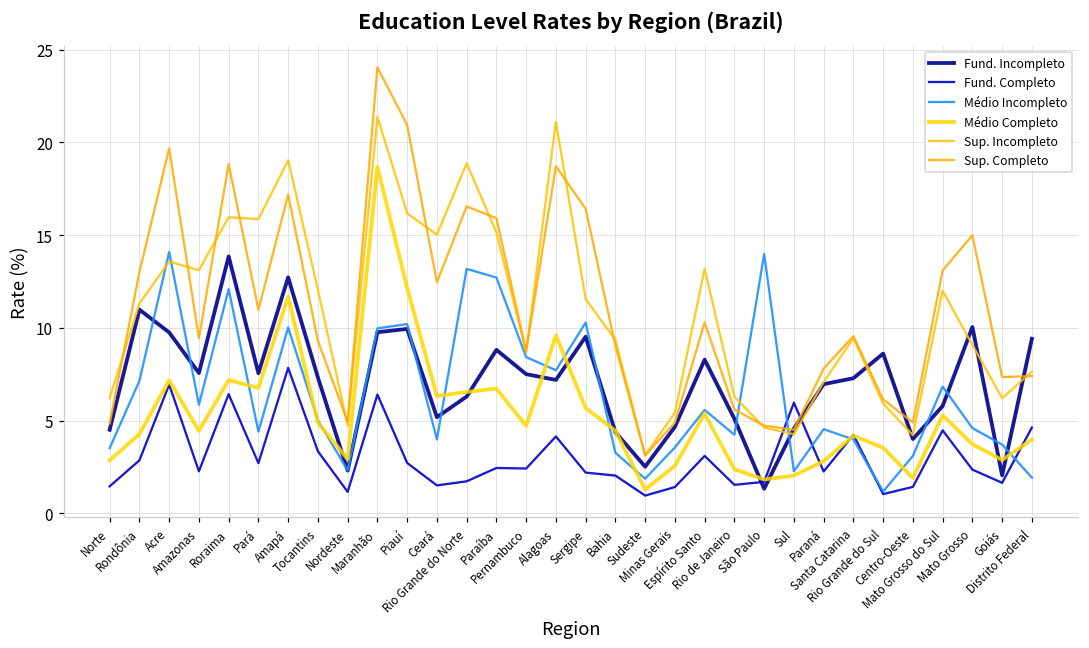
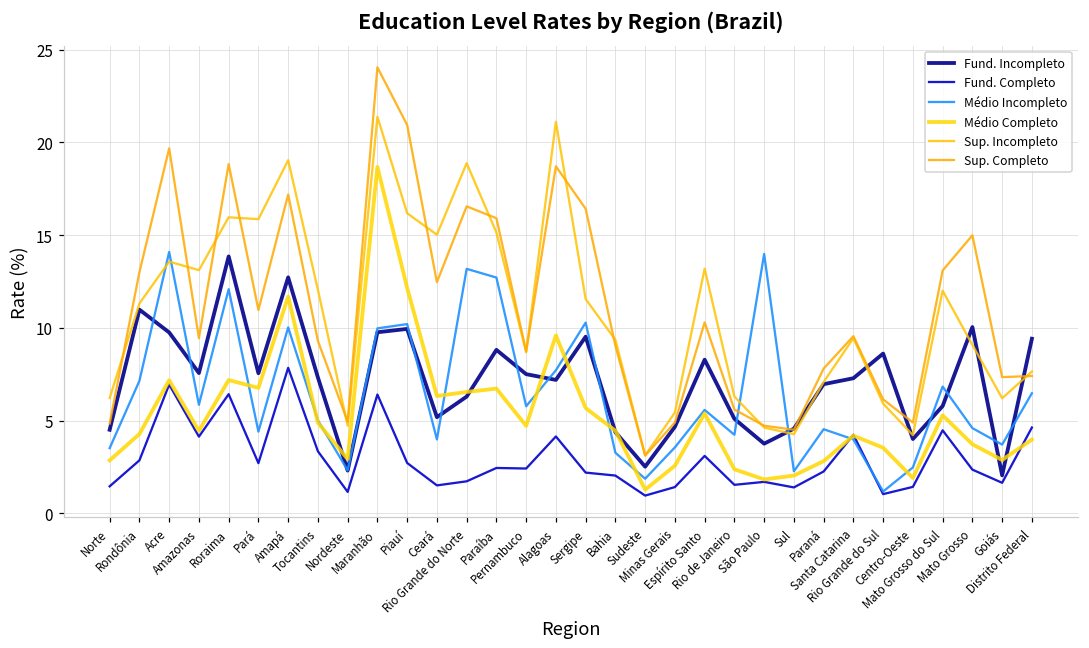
  {
    "Fund. Incompleto": {
      "Norte": 4.5,
      "Rondônia": 11.0,
      "Acre": 9.8,
      "Amazonas": 7.6,
      "Roraima": 13.9,
      "Pará": 7.6,
      "Amapá": 12.7,
      "Tocantins": 7.3,
      "Maranhão": 9.8,
      "Piauí": 9.9,
      "Ceará": 5.2,
      "Rio Grande do Norte": 6.3,
      "Paraíba": 8.8,
      "Pernambuco": 7.5,
      "Alagoas": 7.2,
      "Sergipe": 9.5,
      "Sudeste": 2.5,
      "Minas Gerais": 4.7,
      "Espírito Santo": 8.3,
      "Rio de Janeiro": 5.1,
-     "São Paulo": 1.3,
+     "São Paulo": 3.8,
      "Santa Catarina": 7.3,
      "Rio Grande do Sul": 8.6,
      "Centro-Oeste": 4.0,
      "Mato Grosso do Sul": 5.8,
      "Mato Grosso": 10.0,
      "Goiás": 2.0,
      "Distrito Federal": 9.4
    },
    "Fund. Completo": {
      "Norte": 1.5,
      "Rondônia": 2.9,
      "Acre": 6.9,
-     "Amazonas": 2.3,
+     "Amazonas": 4.1,
      "Roraima": 6.4,
      "Pará": 2.7,
      "Amapá": 7.8,
      "Tocantins": 3.3,
      "Nordeste": 1.2,
      "Maranhão": 6.4,
      "Piauí": 2.7,
      "Ceará": 1.5,
      "Rio Grande do Norte": 1.7,
      "Paraíba": 2.4,
      "Pernambuco": 2.4,
      "Alagoas": 4.1,
      "Sergipe": 2.2,
      "Bahia": 2.0,
      "Sudeste": 1.0,
      "Minas Gerais": 1.4,
      "Espírito Santo": 3.1,
      "Rio de Janeiro": 1.5,
-     "Sul": 6.0,
+     "Sul": 1.4,
      "Paraná": 2.3,
      "Centro-Oeste": 1.4,
      "Mato Grosso do Sul": 4.5,
      "Mato Grosso": 2.4,
      "Goiás": 1.6,
      "Distrito Federal": 4.6
    },
    "Médio Incompleto": {
      "Norte": 3.5,
      "Rondônia": 7.1,
      "Acre": 14.1,
      "Amazonas": 5.9,
      "Roraima": 12.1,
      "Pará": 4.4,
      "Amapá": 10.0,
      "Maranhão": 10.0,
      "Piauí": 10.2,
      "Ceará": 4.0,
      "Rio Grande do Norte": 13.2,
      "Paraíba": 12.7,
-     "Pernambuco": 8.4,
+     "Pernambuco": 5.8,
      "Alagoas": 7.7,
      "Sergipe": 10.3,
      "Bahia": 3.3,
      "Sudeste": 1.9,
      "Minas Gerais": 3.6,
      "Espírito Santo": 5.6,
      "Rio de Janeiro": 4.2,
      "São Paulo": 14.0,
      "Sul": 2.3,
      "Paraná": 4.5,
      "Santa Catarina": 4.0,
-     "Centro-Oeste": 3.1,
+     "Centro-Oeste": 2.5,
      "Mato Grosso do Sul": 6.8,
      "Mato Grosso": 4.6,
      "Goiás": 3.7,
-     "Distrito Federal": 1.9
+     "Distrito Federal": 6.5
    }
  }
